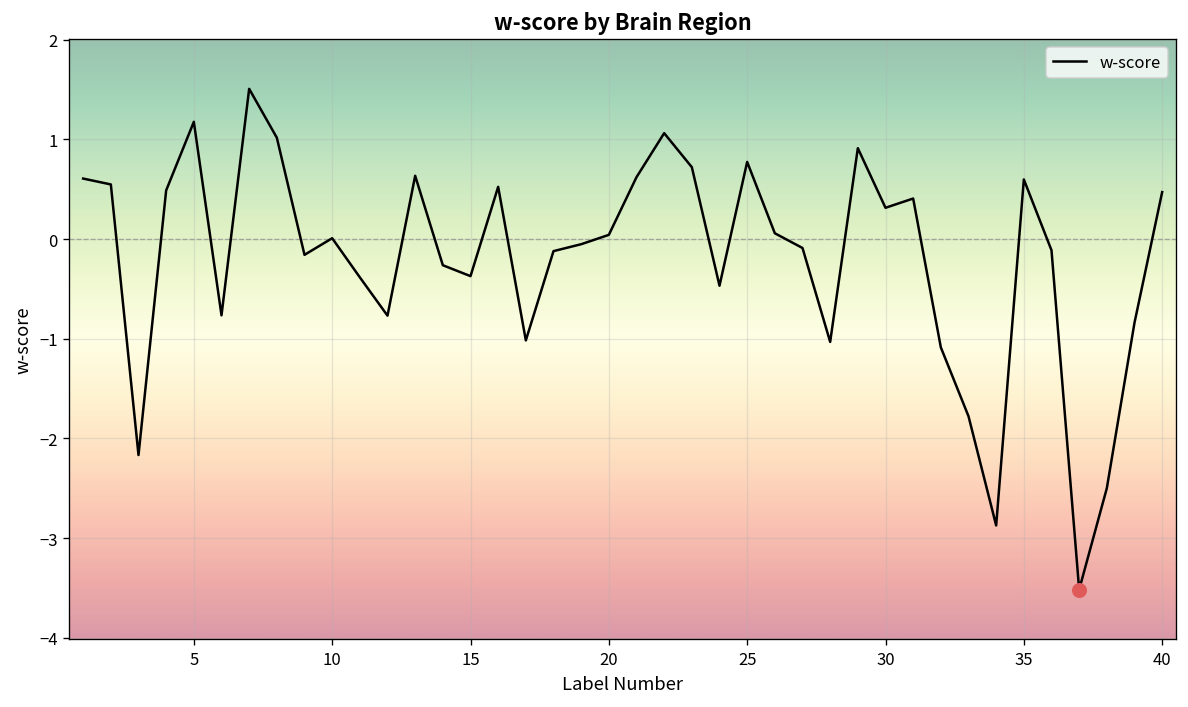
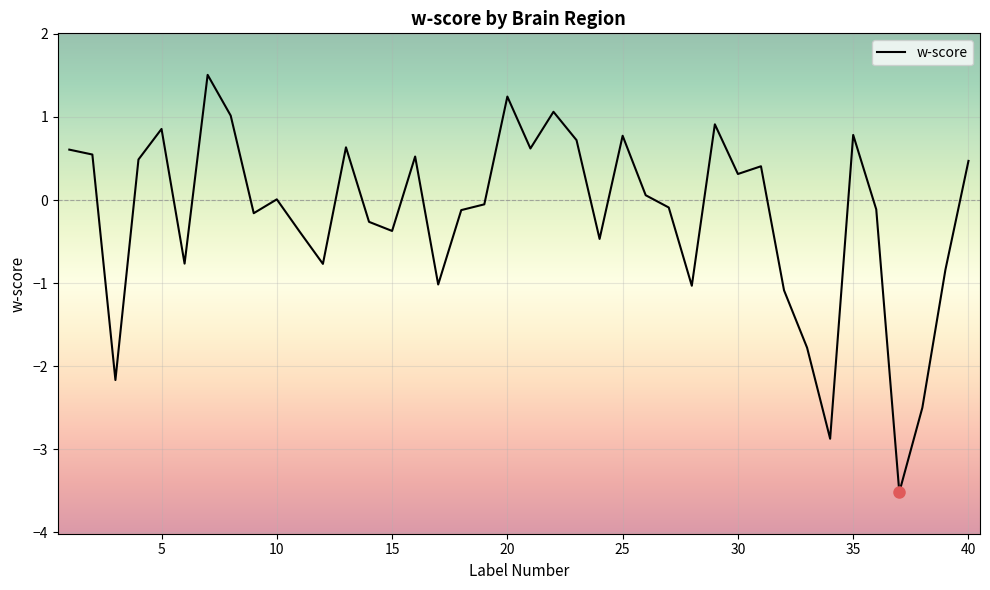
  {
    "w-score": {
-     "5": 1.2,
+     "5": 0.9,
      "10": 0.0,
      "15": -0.4,
-     "20": 0.0,
+     "20": 1.2,
      "25": 0.8,
      "30": 0.3,
-     "35": 0.6,
+     "35": 0.8,
      "40": 0.5
    }
  }
